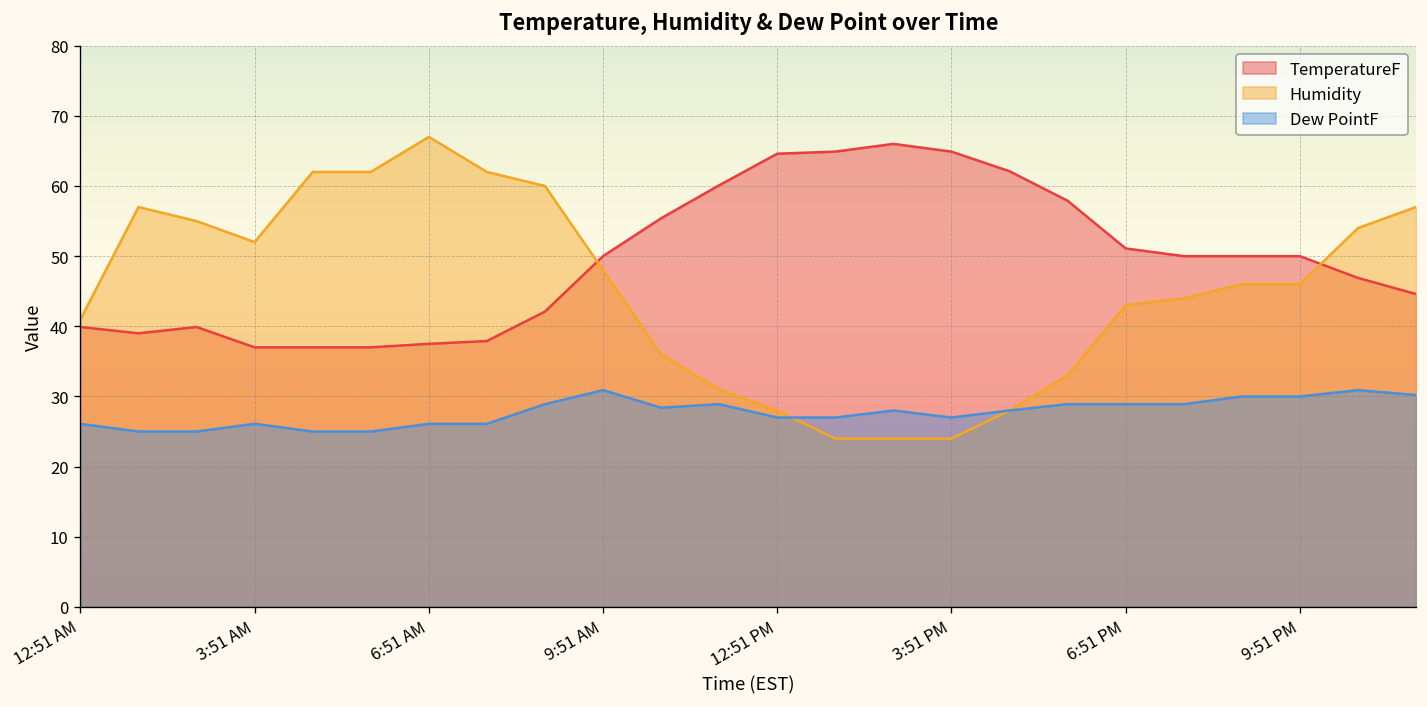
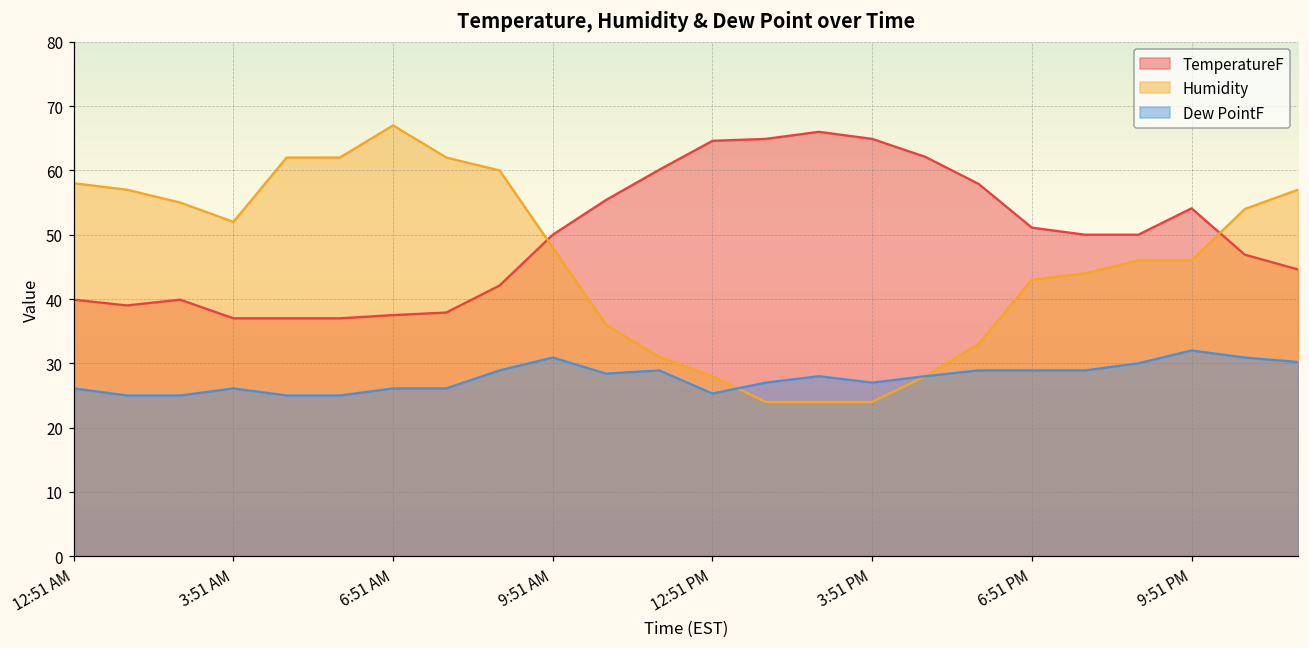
  {
    "TemperatureF": {
      "12:51 AM": 40,
      "3:51 AM": 37,
      "6:51 AM": 38,
      "9:51 AM": 50,
      "12:51 PM": 65,
      "3:51 PM": 65,
      "6:51 PM": 51,
-     "9:51 PM": 50
+     "9:51 PM": 54
    },
    "Humidity": {
-     "12:51 AM": 41,
+     "12:51 AM": 58,
      "3:51 AM": 52,
      "6:51 AM": 67,
      "9:51 AM": 48,
      "12:51 PM": 28,
      "3:51 PM": 24,
      "6:51 PM": 43,
      "9:51 PM": 46
    },
    "Dew PointF": {
      "12:51 AM": 26,
      "3:51 AM": 26,
      "6:51 AM": 26,
      "9:51 AM": 31,
-     "12:51 PM": 27,
+     "12:51 PM": 25,
      "3:51 PM": 27,
      "6:51 PM": 29,
-     "9:51 PM": 30
+     "9:51 PM": 32
    }
  }
